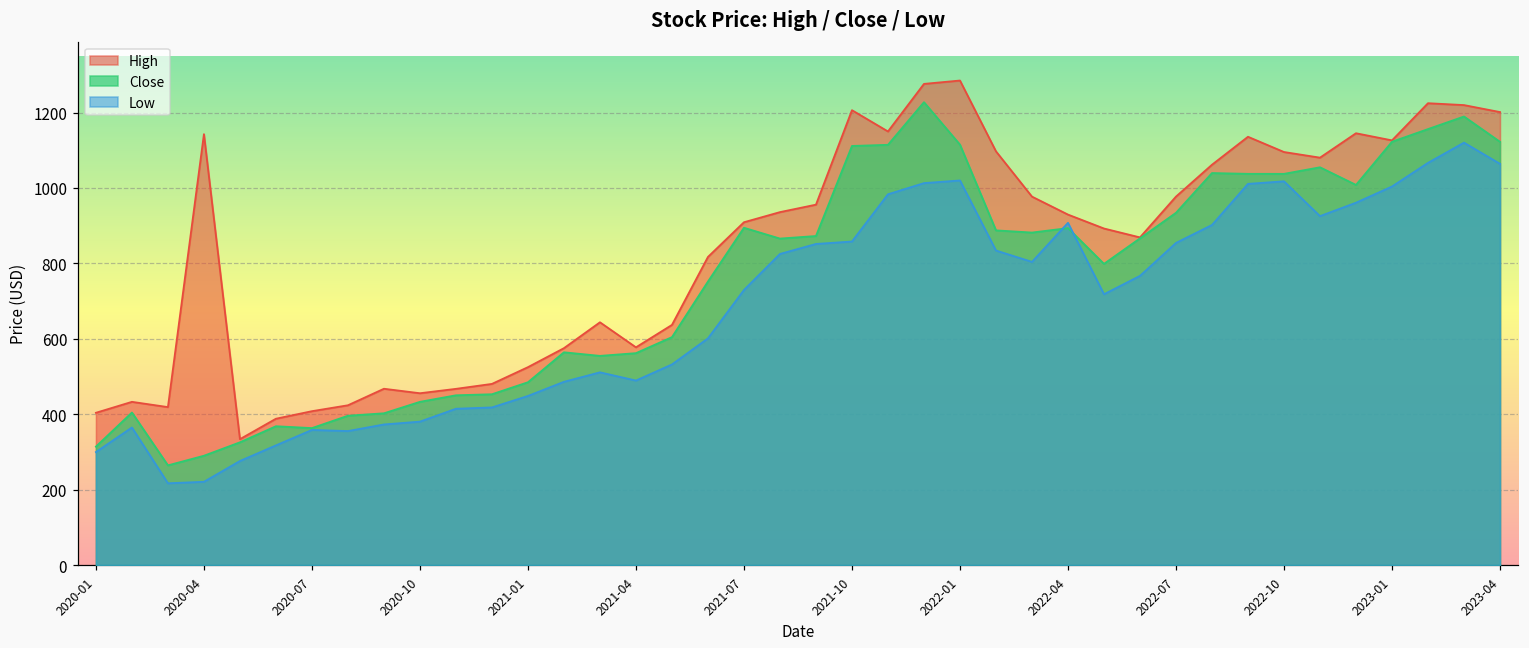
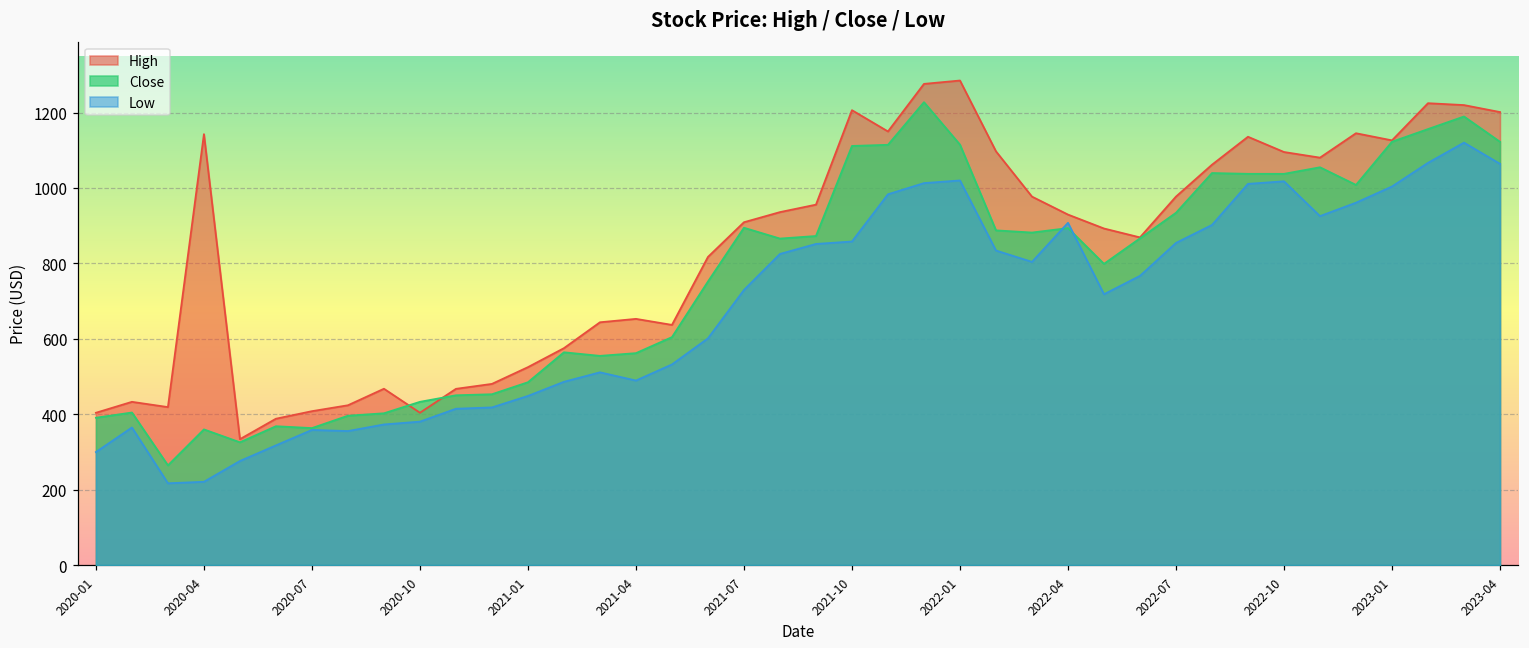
  {
    "High": {
      "2020-01": 400,
      "2020-04": 1140,
      "2020-07": 410,
-     "2020-10": 460,
+     "2020-10": 400,
      "2021-01": 520,
-     "2021-04": 580,
+     "2021-04": 650,
      "2021-07": 910,
      "2021-10": 1210,
      "2022-01": 1280,
      "2022-04": 930,
      "2022-07": 980,
      "2022-10": 1100,
      "2023-04": 1200
    },
    "Close": {
-     "2020-01": 310,
-     "2020-04": 290,
+     "2020-01": 390,
+     "2020-04": 360,
      "2020-10": 430,
      "2021-01": 480,
      "2021-04": 560,
      "2021-07": 890,
      "2021-10": 1110,
      "2022-01": 1110,
      "2022-04": 890,
      "2022-07": 930,
      "2022-10": 1040,
      "2023-04": 1120
    },
    "Low": {
      "2020-01": 300,
      "2020-04": 220,
      "2020-10": 380,
      "2021-01": 450,
      "2021-04": 490,
      "2021-07": 730,
      "2021-10": 860,
      "2022-01": 1020,
      "2022-04": 910,
      "2022-07": 850,
      "2022-10": 1020,
      "2023-01": 1000,
      "2023-04": 1060
    }
  }
